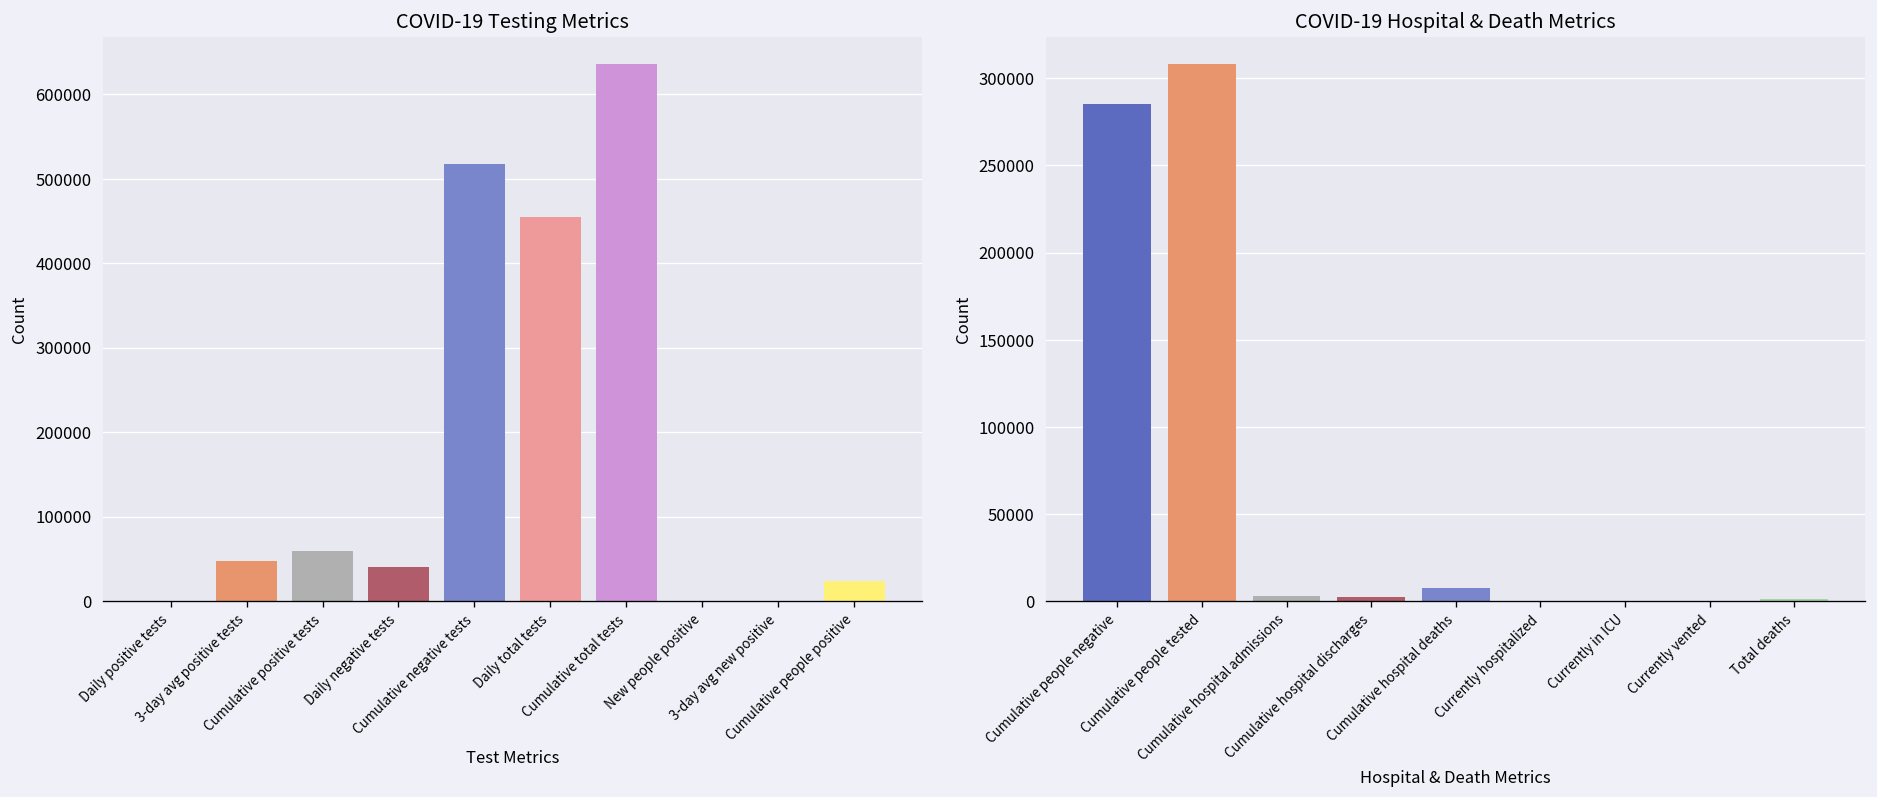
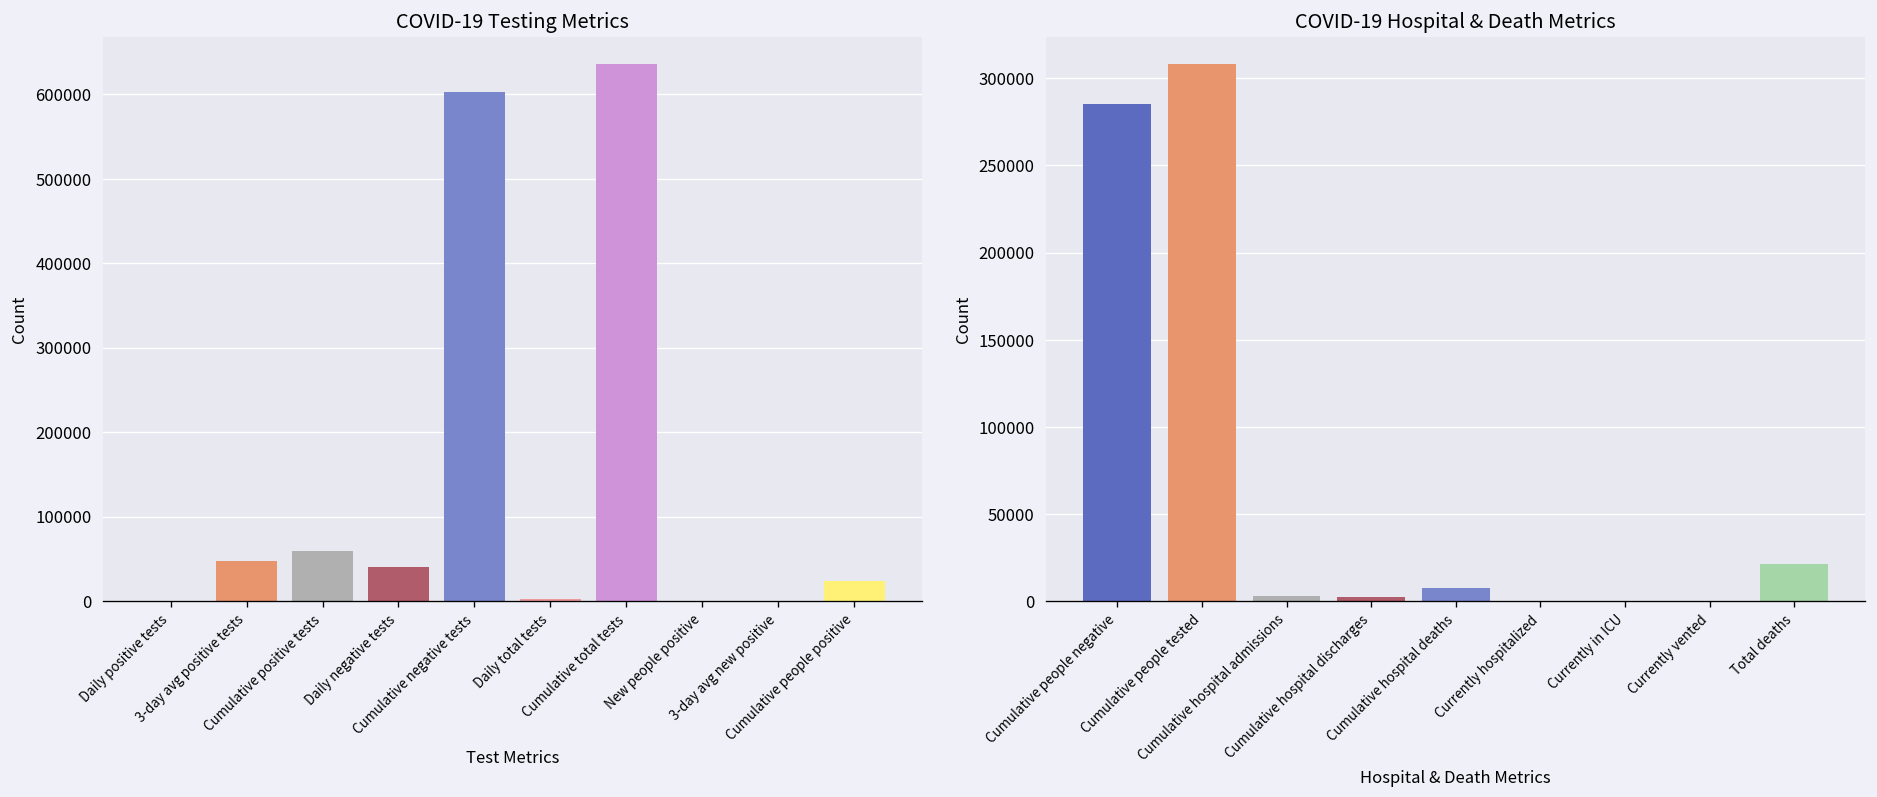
  {
    "COVID-19 Testing Metrics": {
      "3-day avg positive tests": 50000,
      "Cumulative positive tests": 60000,
      "Daily negative tests": 40000,
-     "Cumulative negative tests": 520000,
-     "Daily total tests": 450000,
+     "Cumulative negative tests": 600000,
+     "Daily total tests": 0,
      "Cumulative total tests": 640000,
      "Cumulative people positive": 20000
    },
    "COVID-19 Hospital & Death Metrics": {
      "Cumulative people negative": 285000,
      "Cumulative people tested": 308000,
      "Cumulative hospital admissions": 3000,
      "Cumulative hospital discharges": 2000,
      "Cumulative hospital deaths": 7000,
-     "Total deaths": 1000
+     "Total deaths": 21000
    }
  }
